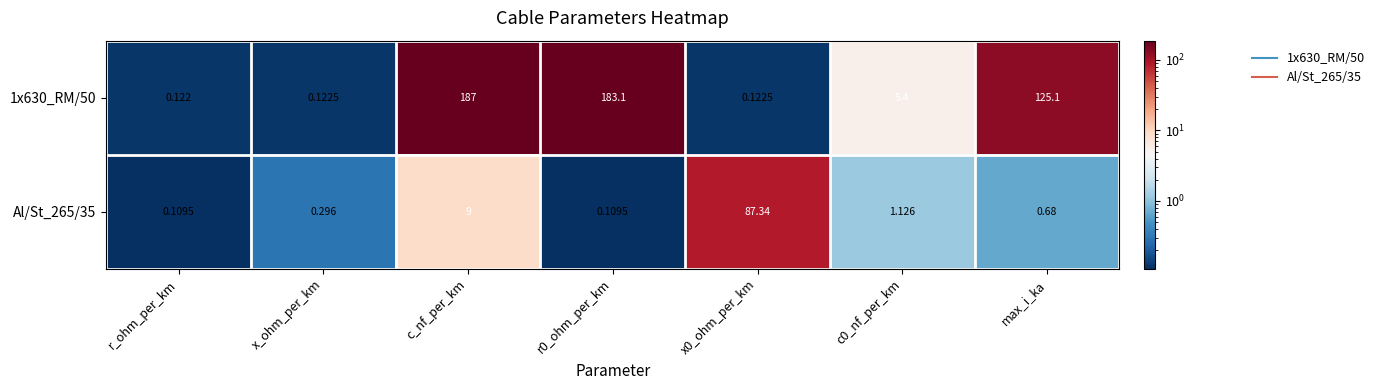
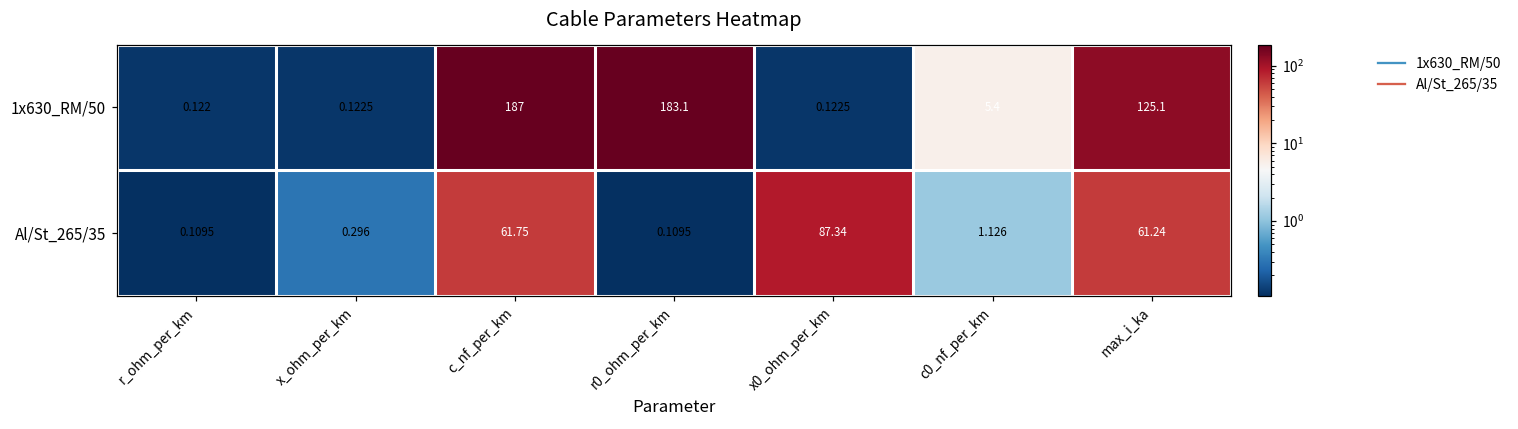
  {
    "1x630_RM/50": {
      "r_ohm_per_km": 0.122,
      "x_ohm_per_km": 0.1225,
      "c_nf_per_km": 187,
      "r0_ohm_per_km": 183.1,
      "x0_ohm_per_km": 0.1225,
      "max_i_ka": 125.1
    },
    "Al/St_265/35": {
      "r_ohm_per_km": 0.1095,
      "x_ohm_per_km": 0.296,
-     "c_nf_per_km": 9,
+     "c_nf_per_km": 61.75,
      "r0_ohm_per_km": 0.1095,
      "x0_ohm_per_km": 87.34,
      "c0_nf_per_km": 1.126,
-     "max_i_ka": 0.68
+     "max_i_ka": 61.24
    }
  }
